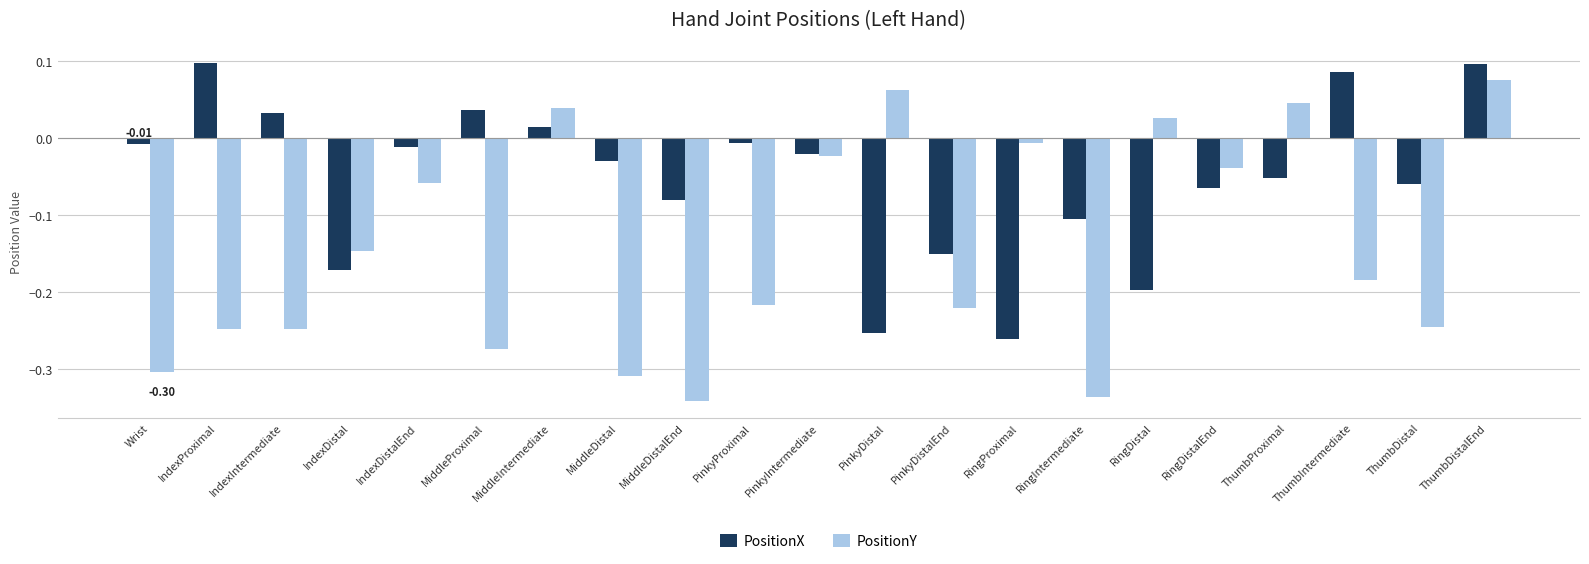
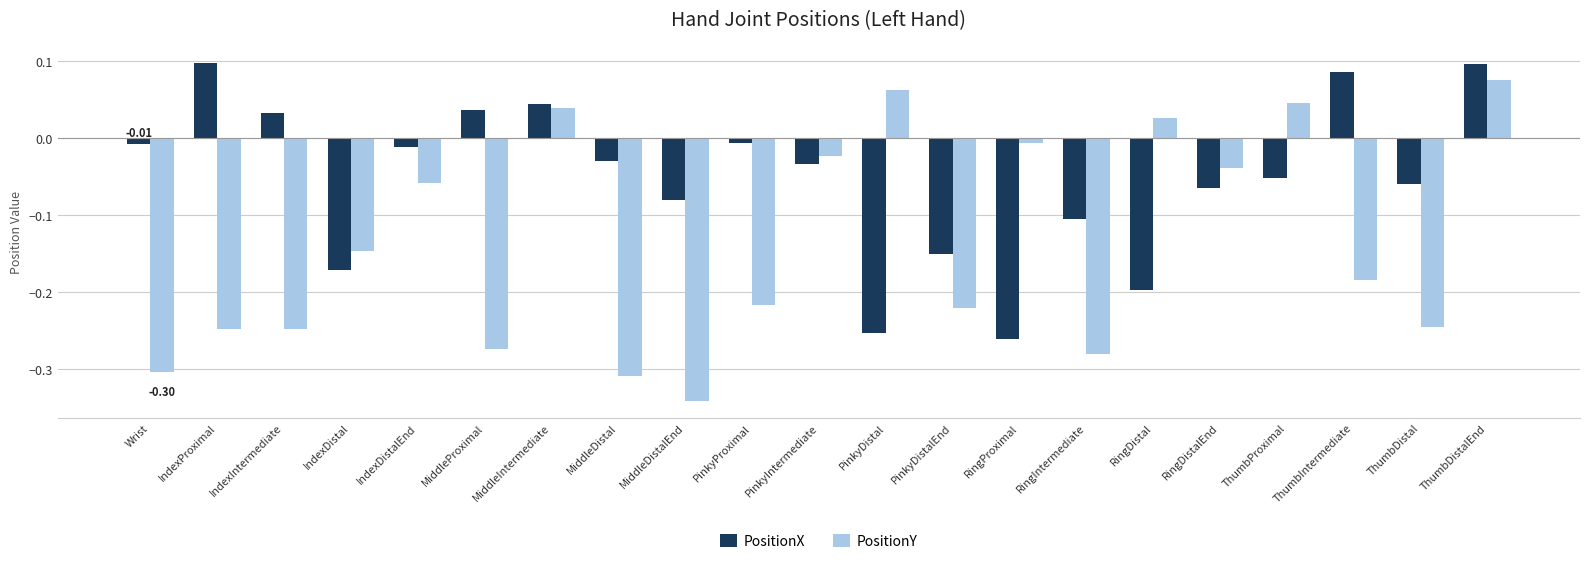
  {
    "PositionX": {
      "IndexProximal": 0.10,
      "IndexIntermediate": 0.03,
      "IndexDistal": -0.17,
      "IndexDistalEnd": -0.01,
      "MiddleProximal": 0.04,
-     "MiddleIntermediate": 0.01,
+     "MiddleIntermediate": 0.04,
      "MiddleDistal": -0.03,
      "MiddleDistalEnd": -0.08,
      "PinkyProximal": -0.01,
-     "PinkyIntermediate": -0.02,
+     "PinkyIntermediate": -0.03,
      "PinkyDistal": -0.25,
      "PinkyDistalEnd": -0.15,
      "RingProximal": -0.26,
      "RingIntermediate": -0.11,
      "RingDistal": -0.20,
      "RingDistalEnd": -0.06,
      "ThumbProximal": -0.05,
      "ThumbIntermediate": 0.09,
      "ThumbDistal": -0.06,
      "ThumbDistalEnd": 0.10
    },
    "PositionY": {
      "IndexProximal": -0.25,
      "IndexIntermediate": -0.25,
      "IndexDistal": -0.15,
      "IndexDistalEnd": -0.06,
      "MiddleProximal": -0.27,
      "MiddleIntermediate": 0.04,
      "MiddleDistal": -0.31,
      "MiddleDistalEnd": -0.34,
      "PinkyProximal": -0.22,
      "PinkyIntermediate": -0.02,
      "PinkyDistal": 0.06,
      "PinkyDistalEnd": -0.22,
      "RingProximal": -0.01,
-     "RingIntermediate": -0.34,
+     "RingIntermediate": -0.28,
      "RingDistal": 0.03,
      "RingDistalEnd": -0.04,
      "ThumbProximal": 0.05,
      "ThumbIntermediate": -0.18,
      "ThumbDistal": -0.25,
      "ThumbDistalEnd": 0.08
    }
  }
